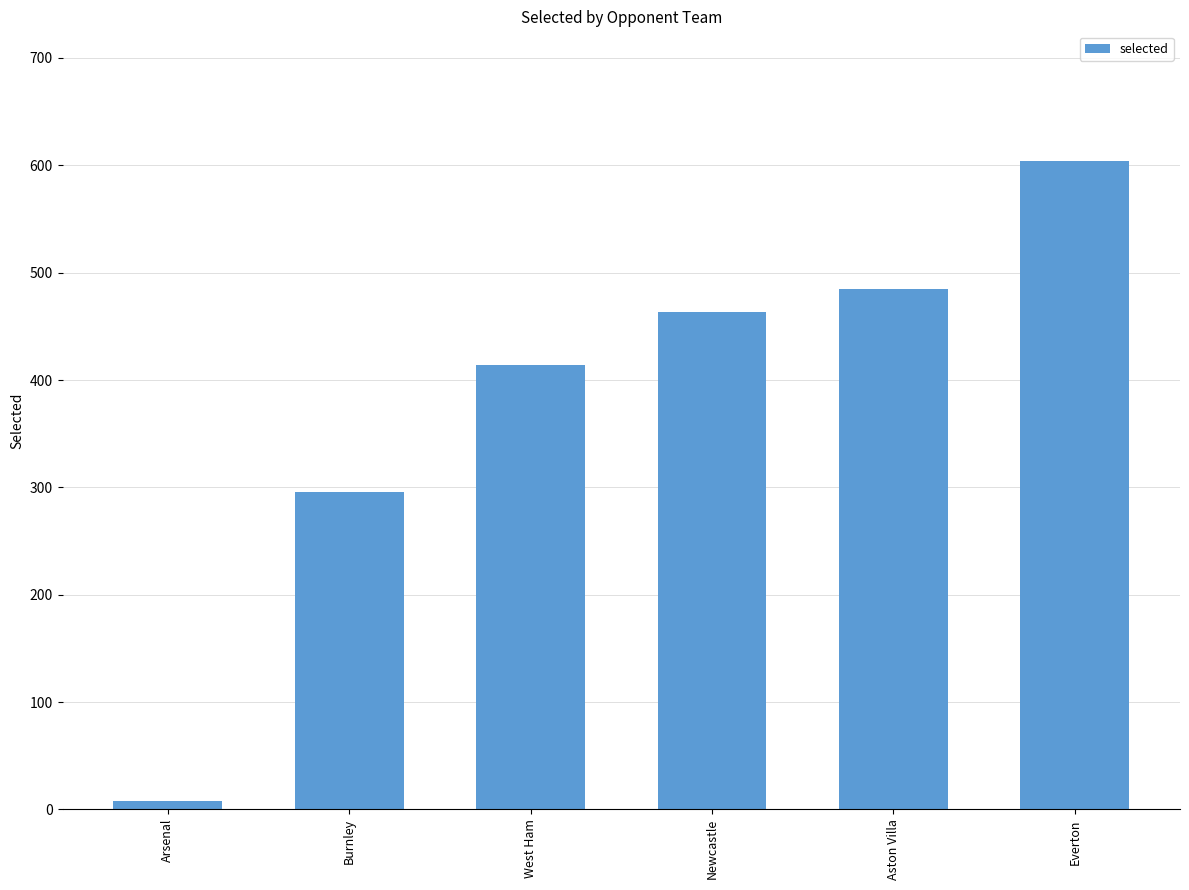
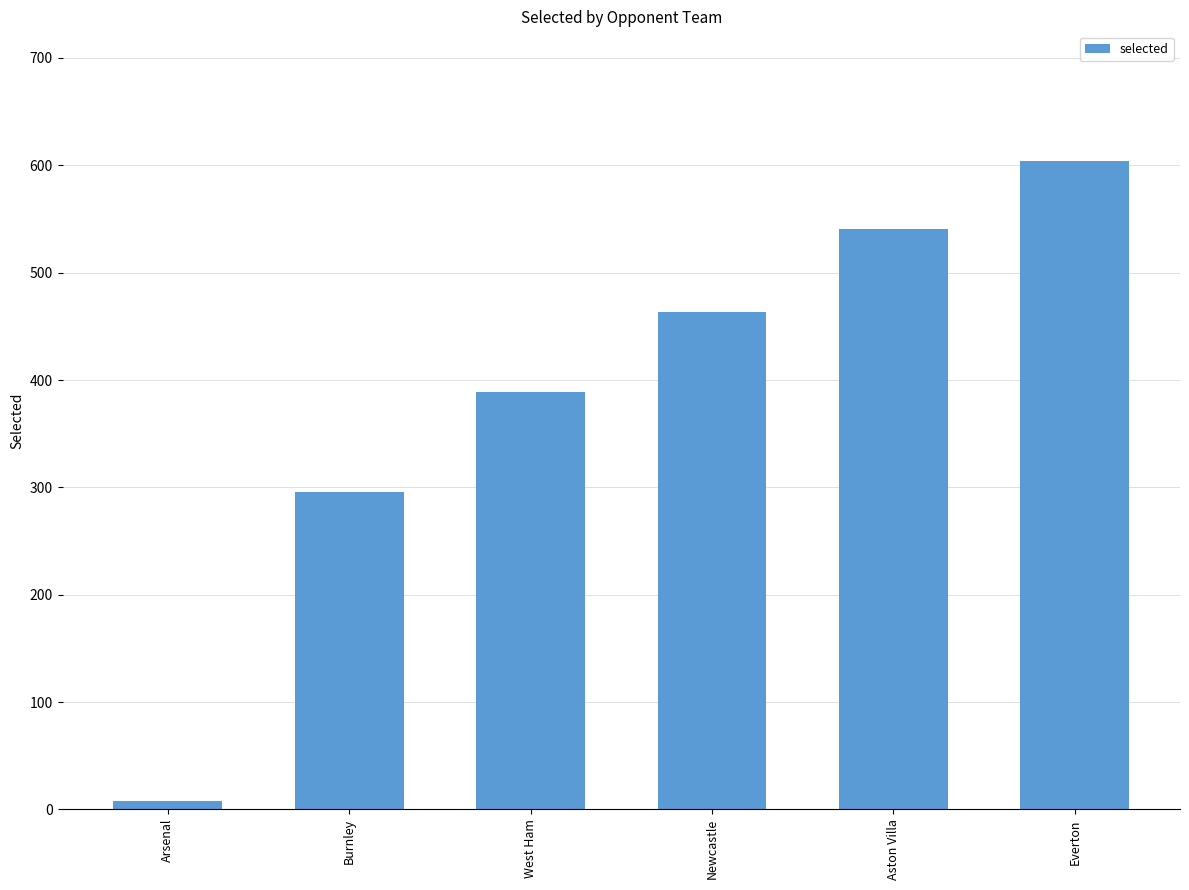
  {
    "Arsenal": 8,
    "Burnley": 296,
-   "West Ham": 414,
+   "West Ham": 389,
    "Newcastle": 463,
-   "Aston Villa": 485,
+   "Aston Villa": 541,
    "Everton": 604
  }
